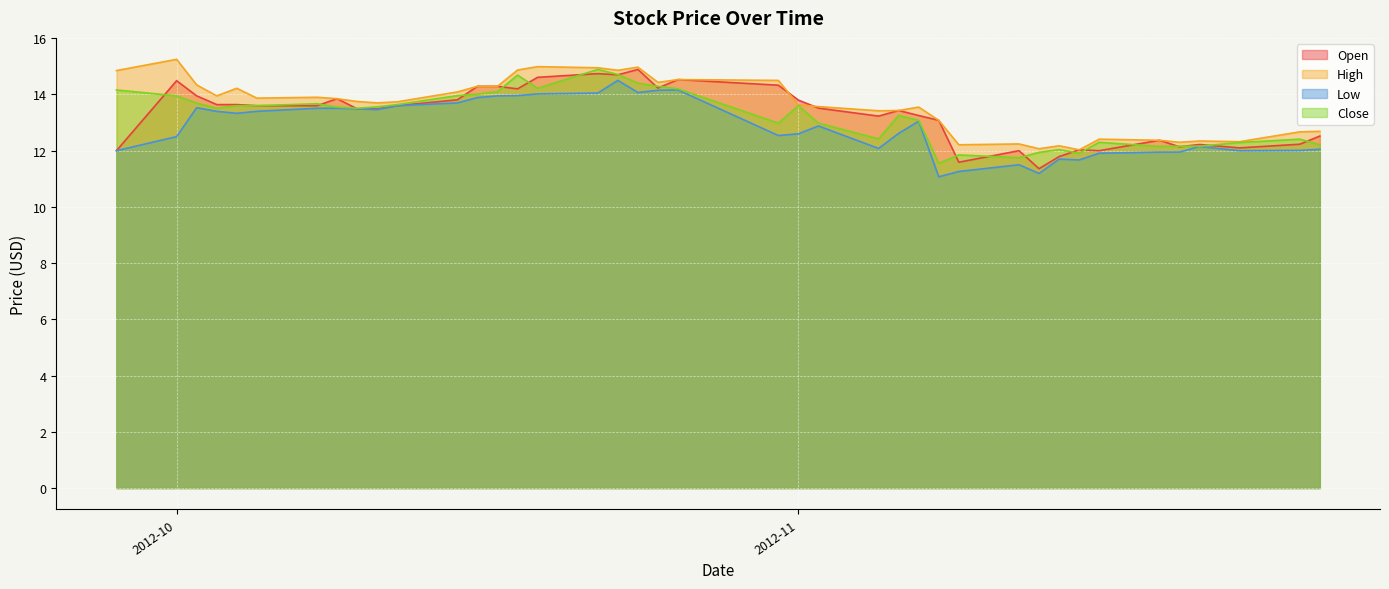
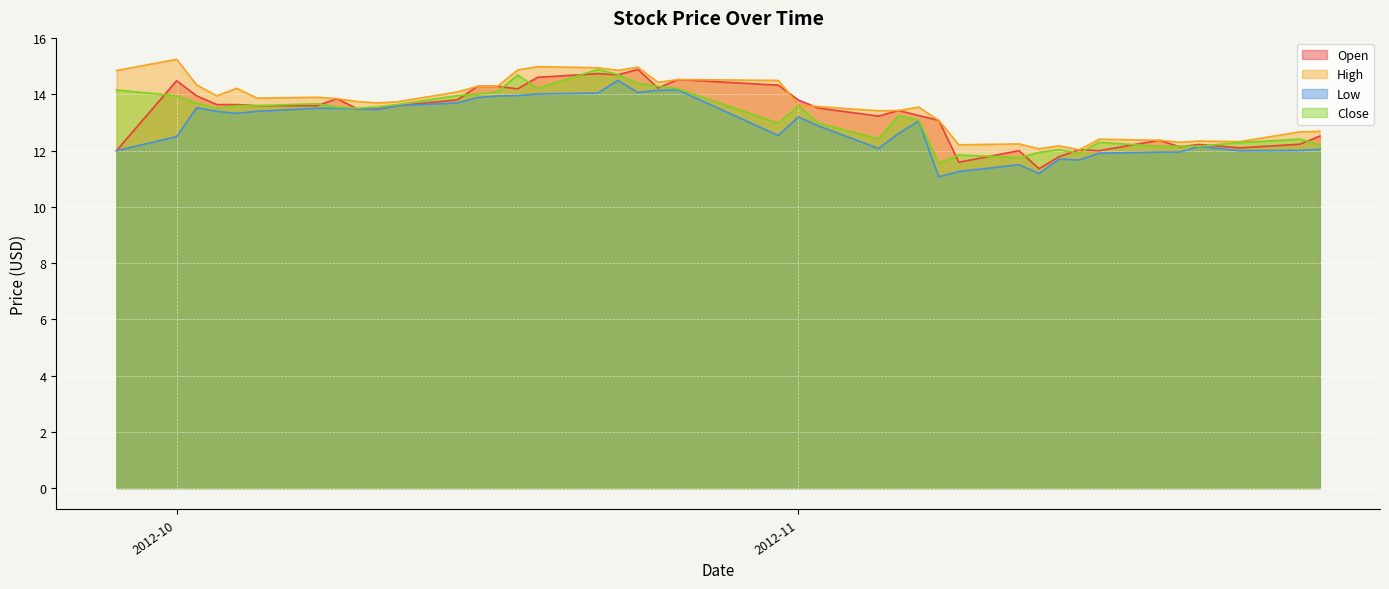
  {
    "Open": {
      "2012-10": 14.5,
      "2012-11": 13.8
    },
    "High": {
      "2012-10": 15.3
    },
    "Low": {
      "2012-10": 12.5,
-     "2012-11": 12.6
+     "2012-11": 13.2
    },
    "Close": {
      "2012-10": 14.0
    }
  }
